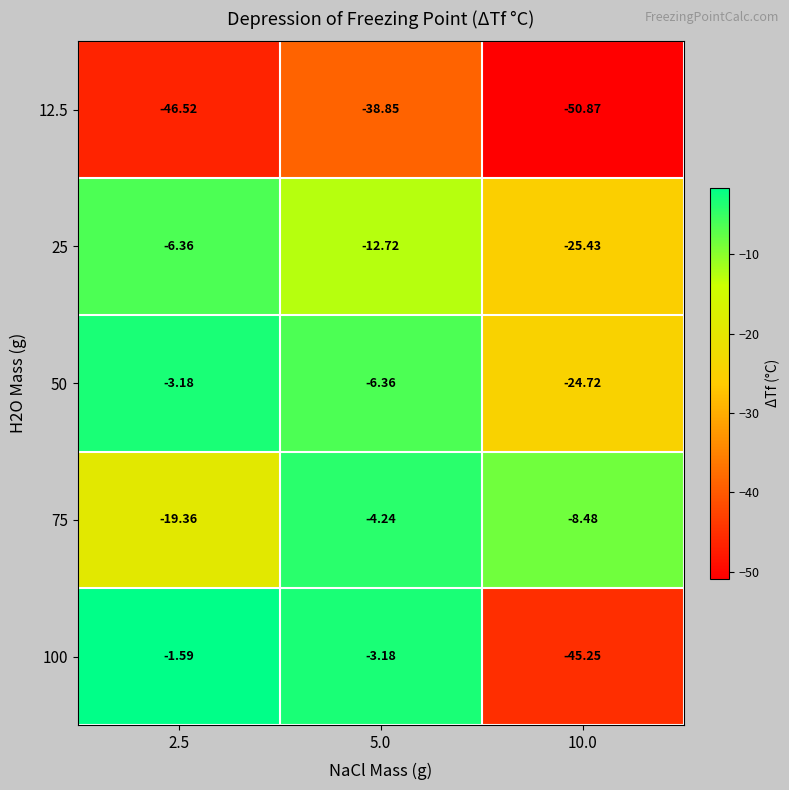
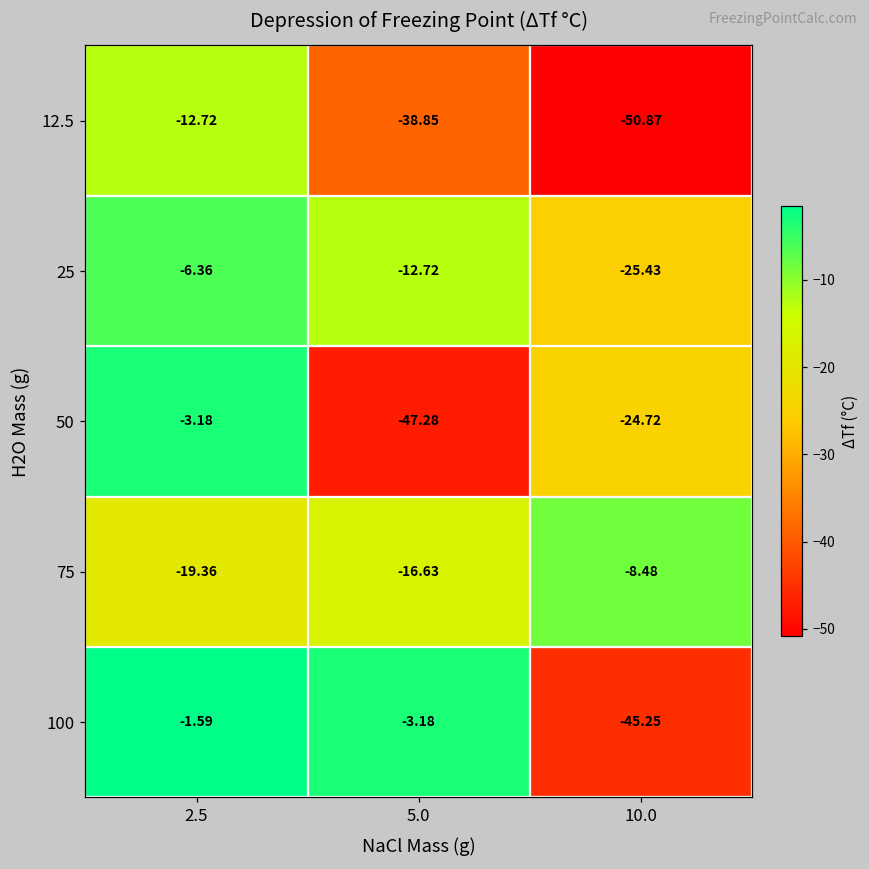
  {
    "12.5": {
-     "2.5": -46.52,
+     "2.5": -12.72,
      "5.0": -38.85,
      "10.0": -50.87
    },
    "25": {
      "2.5": -6.36,
      "5.0": -12.72,
      "10.0": -25.43
    },
    "50": {
      "2.5": -3.18,
-     "5.0": -6.36,
+     "5.0": -47.28,
      "10.0": -24.72
    },
    "75": {
      "2.5": -19.36,
-     "5.0": -4.24,
+     "5.0": -16.63,
      "10.0": -8.48
    },
    "100": {
      "2.5": -1.59,
      "5.0": -3.18,
      "10.0": -45.25
    }
  }
